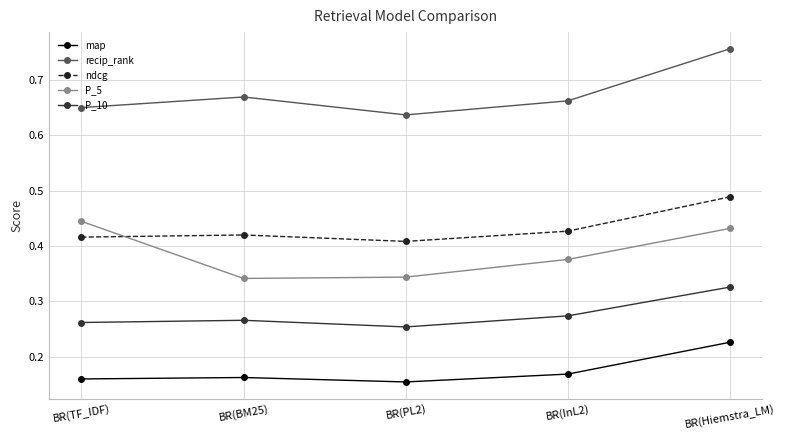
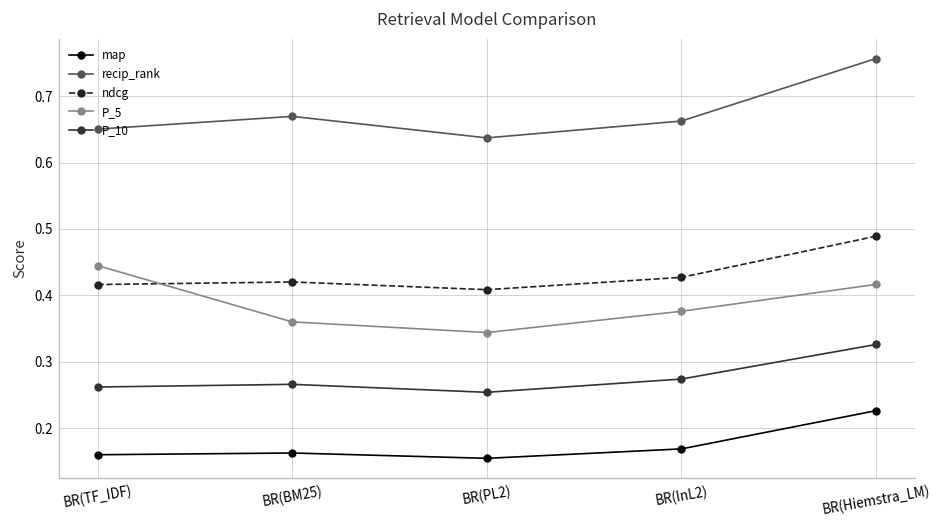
  {
    "P_5": {
      "BR(TF_IDF)": 0.44,
-     "BR(BM25)": 0.34,
+     "BR(BM25)": 0.36,
      "BR(PL2)": 0.34,
      "BR(InL2)": 0.38,
-     "BR(Hiemstra_LM)": 0.43
+     "BR(Hiemstra_LM)": 0.42
    }
  }
